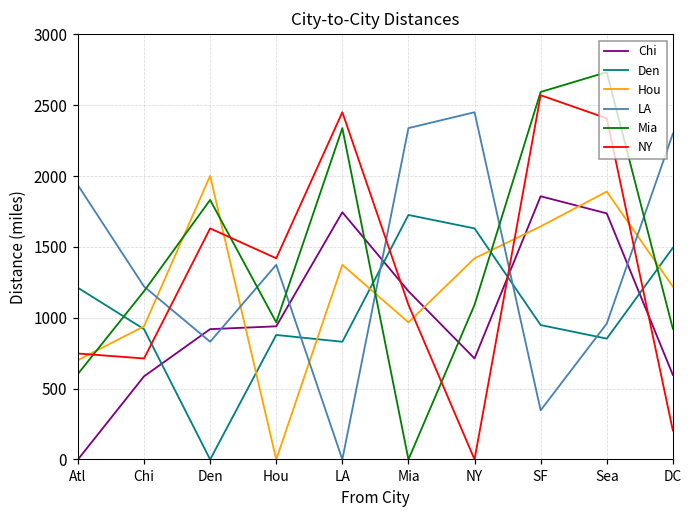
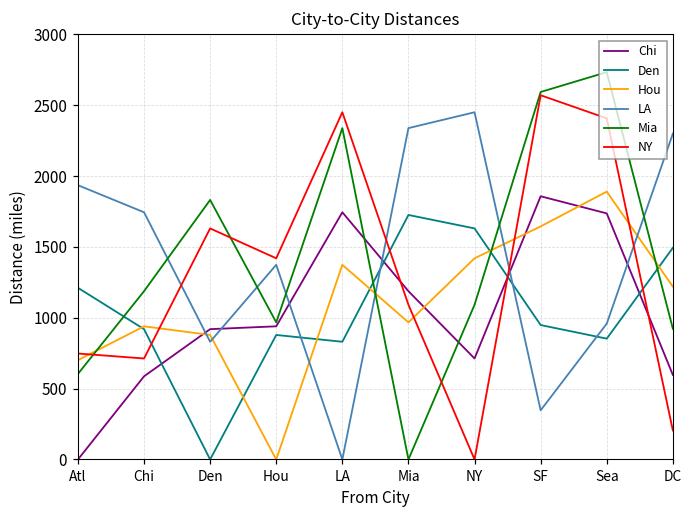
  {
    "Chi": {
      "Atl": 0,
      "Chi": 590,
      "Den": 920,
      "Hou": 940,
      "LA": 1750,
      "Mia": 1190,
      "NY": 710,
      "SF": 1860,
      "Sea": 1740,
      "DC": 600
    },
    "Den": {
      "Atl": 1210,
      "Den": 0,
      "Hou": 880,
      "LA": 830,
      "Mia": 1730,
      "NY": 1630,
      "SF": 950,
      "Sea": 850,
      "DC": 1490
    },
    "Hou": {
      "Atl": 700,
-     "Den": 2000,
+     "Den": 880,
      "Hou": 0,
      "LA": 1370,
      "Mia": 970,
      "NY": 1420,
      "SF": 1650,
      "Sea": 1890,
      "DC": 1220
    },
    "LA": {
      "Atl": 1940,
-     "Chi": 1220,
+     "Chi": 1750,
      "Den": 830,
      "Hou": 1370,
      "LA": 0,
      "Mia": 2340,
      "NY": 2450,
      "SF": 350,
      "Sea": 960,
      "DC": 2300
    },
    "Mia": {
      "Atl": 600,
      "Chi": 1190,
      "Den": 1830,
      "Hou": 970,
      "LA": 2340,
      "Mia": 0,
      "NY": 1090,
      "SF": 2590,
      "DC": 920
    },
    "NY": {
      "Atl": 750,
      "Chi": 710,
      "Den": 1630,
      "Hou": 1420,
      "LA": 2450,
      "Mia": 1090,
      "NY": 0,
      "SF": 2570,
      "DC": 210
    }
  }
